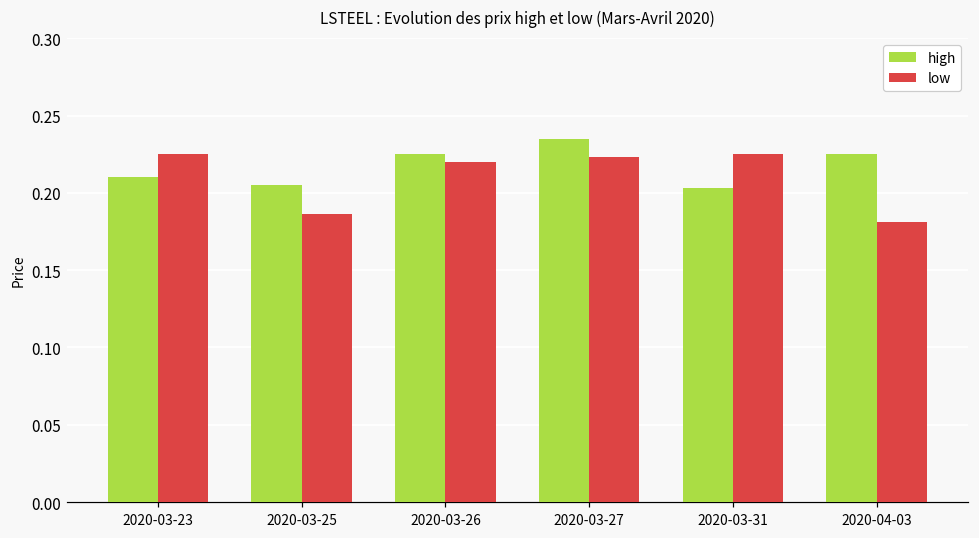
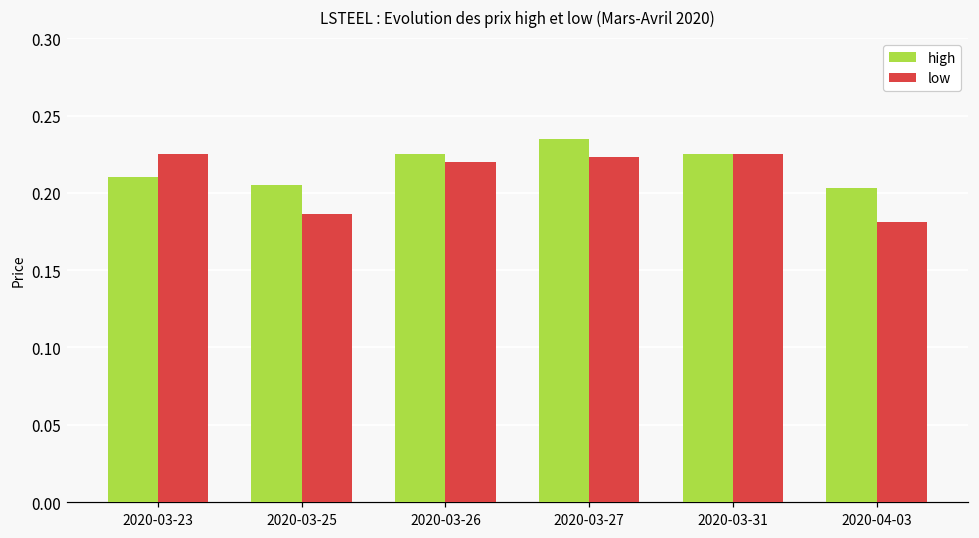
  {
    "high": {
      "2020-03-23": 0.210,
      "2020-03-25": 0.205,
      "2020-03-26": 0.225,
      "2020-03-27": 0.235,
-     "2020-03-31": 0.203,
-     "2020-04-03": 0.225
+     "2020-03-31": 0.225,
+     "2020-04-03": 0.203
    },
    "low": {
      "2020-03-23": 0.225,
      "2020-03-25": 0.186,
      "2020-03-26": 0.220,
      "2020-03-27": 0.223,
      "2020-03-31": 0.225,
      "2020-04-03": 0.181
    }
  }
